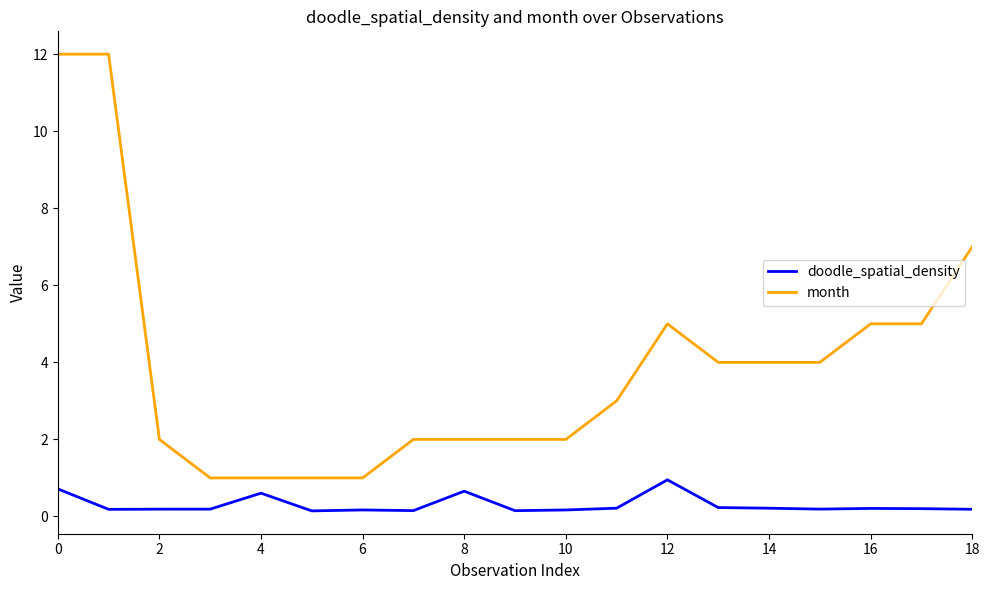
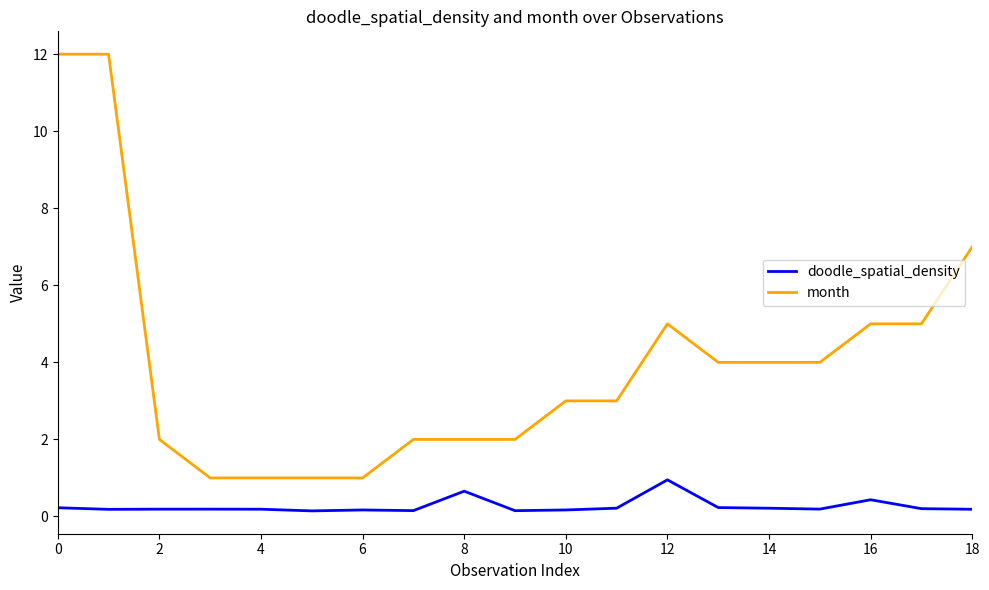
  {
    "doodle_spatial_density": {
-     "0": 0.7,
+     "0": 0.2,
      "2": 0.2,
-     "4": 0.6,
+     "4": 0.2,
      "6": 0.2,
      "8": 0.7,
      "10": 0.2,
      "12": 1.0,
      "14": 0.2,
-     "16": 0.2,
+     "16": 0.4,
      "18": 0.2
    },
    "month": {
      "0": 12,
      "2": 2,
      "4": 1,
      "6": 1,
      "8": 2,
-     "10": 2,
+     "10": 3,
      "12": 5,
      "14": 4,
      "16": 5,
      "18": 7
    }
  }
